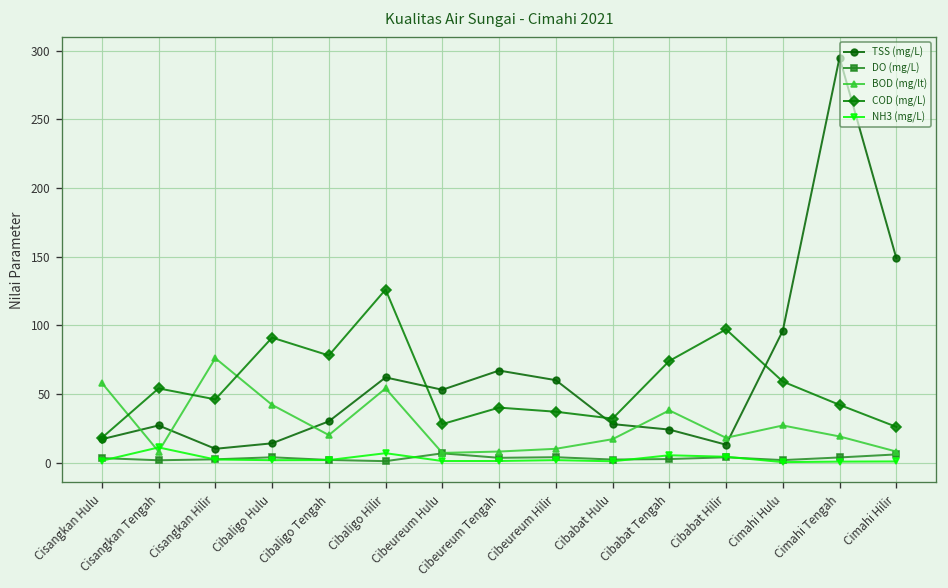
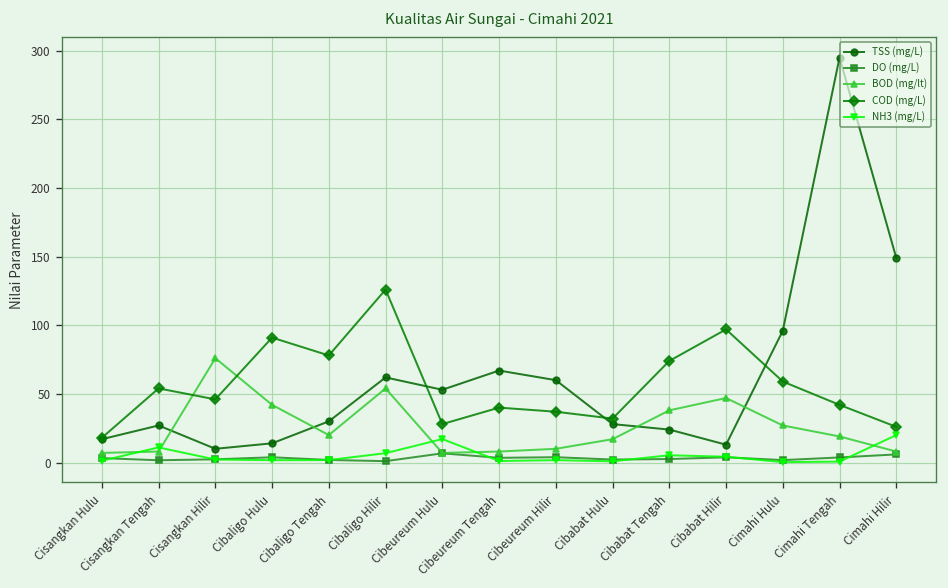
  {
    "BOD (mg/lt)": {
-     "Cisangkan Hulu": 58,
+     "Cisangkan Hulu": 7,
      "Cisangkan Tengah": 8,
      "Cisangkan Hilir": 76,
      "Cibaligo Hulu": 42,
      "Cibaligo Tengah": 20,
      "Cibaligo Hilir": 54,
      "Cibeureum Tengah": 8,
      "Cibeureum Hilir": 10,
      "Cibabat Hulu": 17,
      "Cibabat Tengah": 38,
-     "Cibabat Hilir": 18,
+     "Cibabat Hilir": 47,
      "Cimahi Hulu": 27,
      "Cimahi Tengah": 19
    },
    "NH3 (mg/L)": {
      "Cisangkan Tengah": 11,
      "Cibaligo Hilir": 7,
-     "Cibeureum Hulu": 1,
+     "Cibeureum Hulu": 17,
      "Cibeureum Tengah": 1,
      "Cibabat Tengah": 5,
      "Cimahi Tengah": 1,
-     "Cimahi Hilir": 1
+     "Cimahi Hilir": 20
    }
  }
